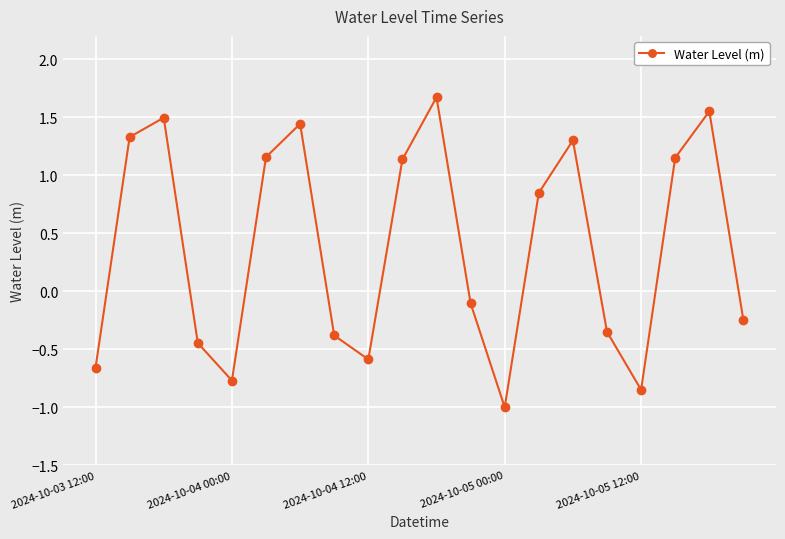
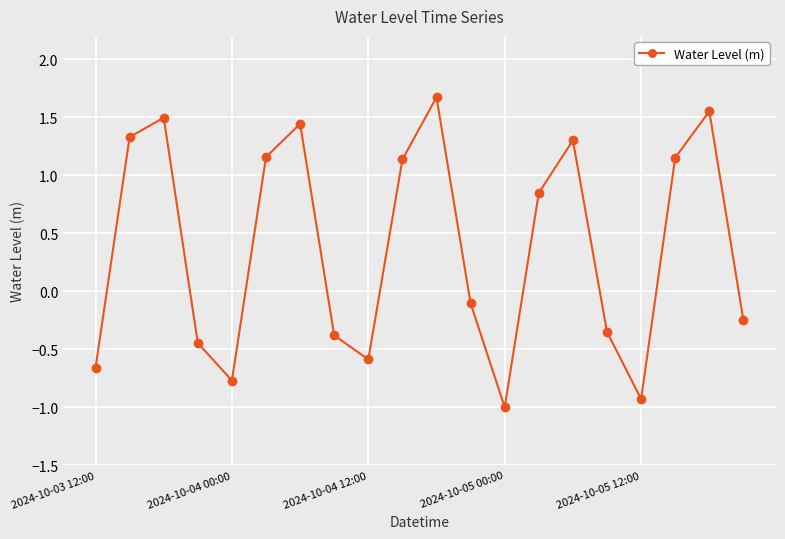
  {
    "2024-10-03 12:00": -0.66,
    "2024-10-04 00:00": -0.77,
    "2024-10-04 12:00": -0.59,
    "2024-10-05 00:00": -1.00,
-   "2024-10-05 12:00": -0.85
+   "2024-10-05 12:00": -0.93
  }
